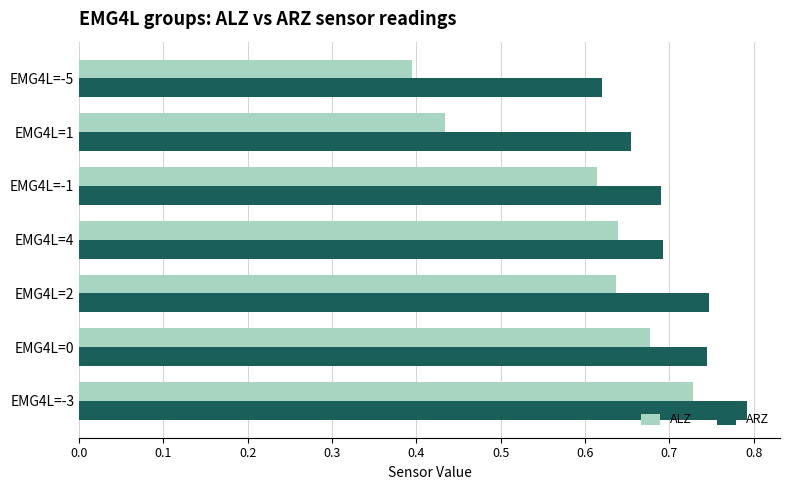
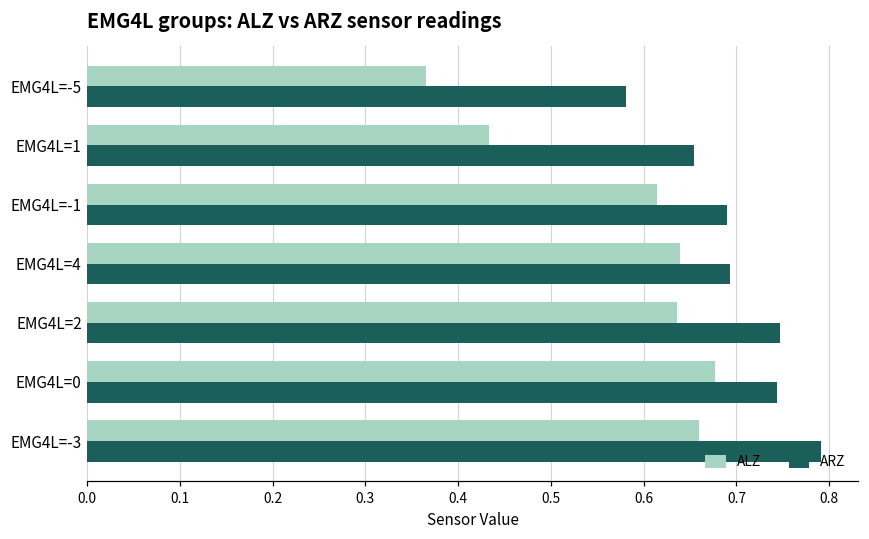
  {
    "ALZ": {
-     "EMG4L=-5": 0.39,
+     "EMG4L=-5": 0.37,
      "EMG4L=1": 0.43,
      "EMG4L=-1": 0.61,
      "EMG4L=4": 0.64,
      "EMG4L=2": 0.64,
      "EMG4L=0": 0.68,
-     "EMG4L=-3": 0.73
+     "EMG4L=-3": 0.66
    },
    "ARZ": {
-     "EMG4L=-5": 0.62,
+     "EMG4L=-5": 0.58,
      "EMG4L=1": 0.65,
      "EMG4L=-1": 0.69,
      "EMG4L=4": 0.69,
      "EMG4L=2": 0.75,
      "EMG4L=0": 0.74,
      "EMG4L=-3": 0.79
    }
  }
